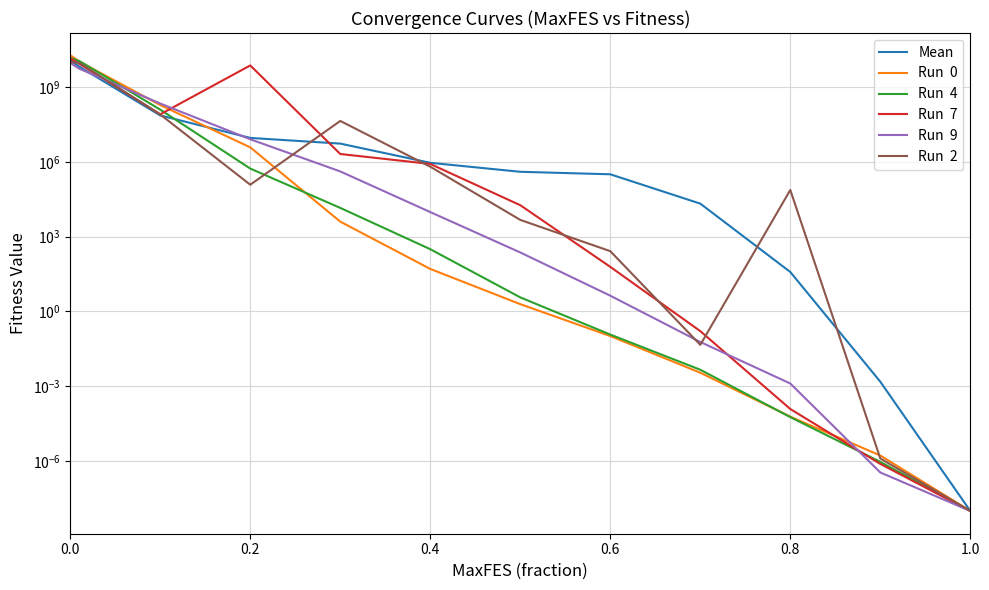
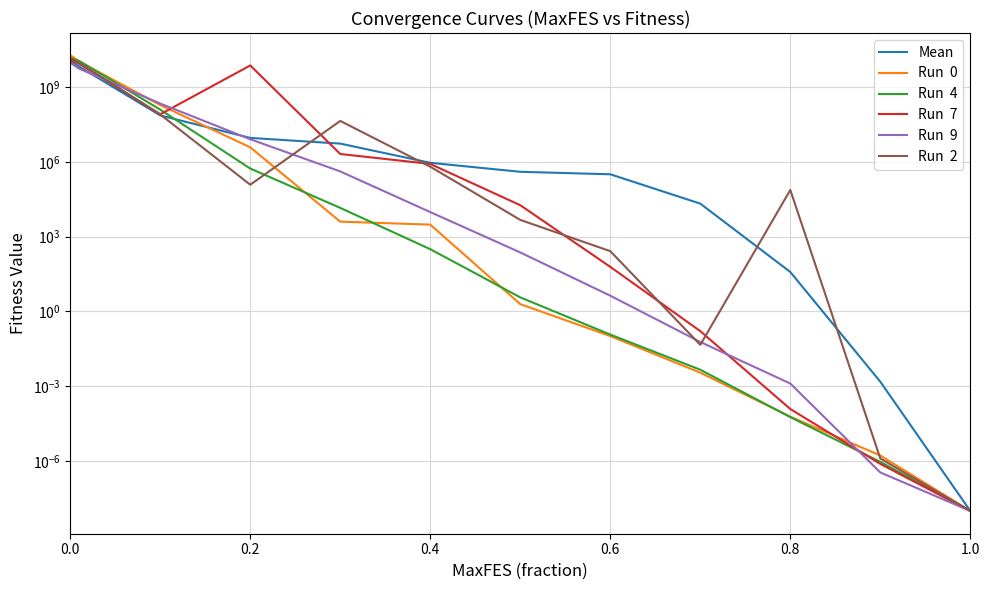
  {
    "Mean": {
      "0.6": 300000,
      "0.8": 40
    },
    "Run 0": {
      "0.2": 4000000,
-     "0.4": 50
+     "0.4": 3000
    },
    "Run 4": {
      "0.2": 500000,
      "0.4": 300
    },
    "Run 7": {
      "0.2": 7000000000,
      "0.6": 60,
      "0.8": 0.0001
    },
    "Run 9": {
      "0.4": 10000,
      "0.6": 4,
      "0.8": 0.001
    },
    "Run 2": {
      "0.2": 100000,
      "0.4": 600000,
      "0.6": 300,
      "0.8": 70000
    }
  }
